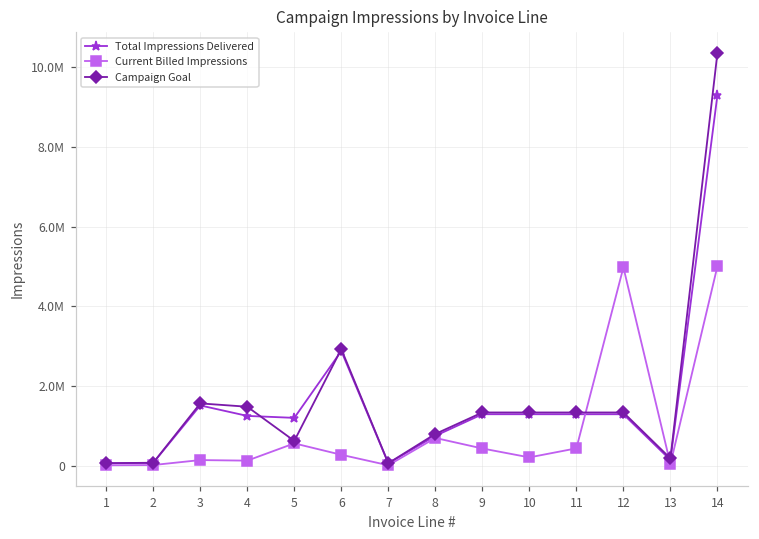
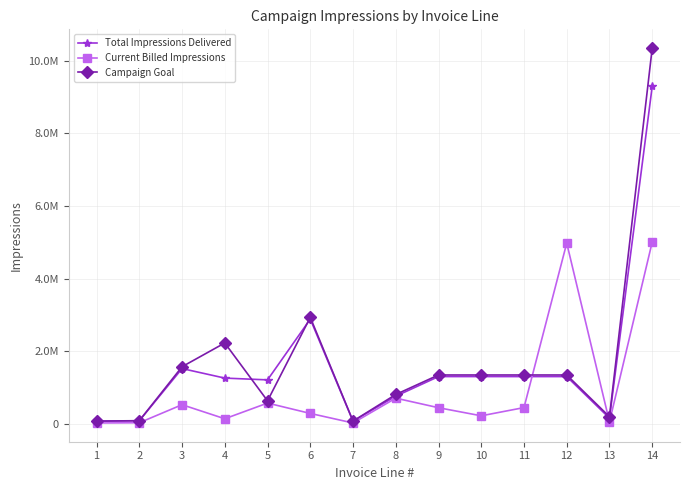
  {
    "Total Impressions Delivered": {
      "4": 1300000,
      "5": 1200000,
      "14": 9300000
    },
    "Current Billed Impressions": {
-     "3": 200000,
+     "3": 500000,
      "4": 100000,
      "6": 300000,
      "9": 400000,
      "10": 200000,
      "11": 400000,
      "12": 5000000,
      "13": 100000,
      "14": 5000000
    },
    "Campaign Goal": {
-     "4": 1500000,
+     "4": 2200000,
      "14": 10400000
    }
  }
